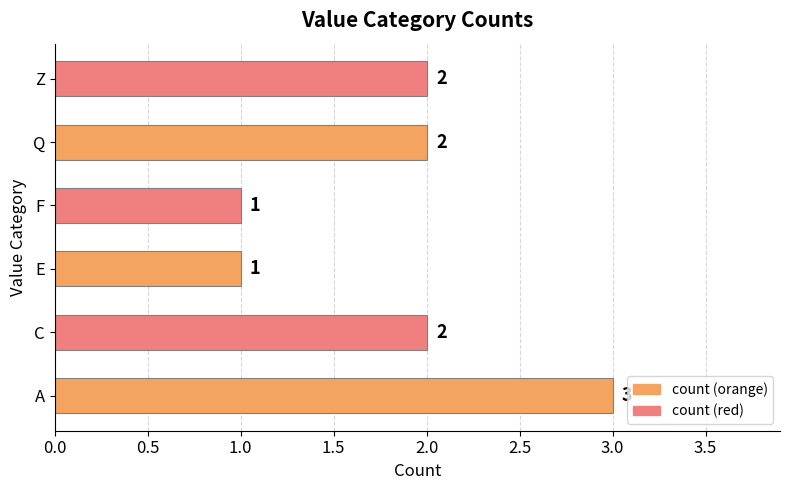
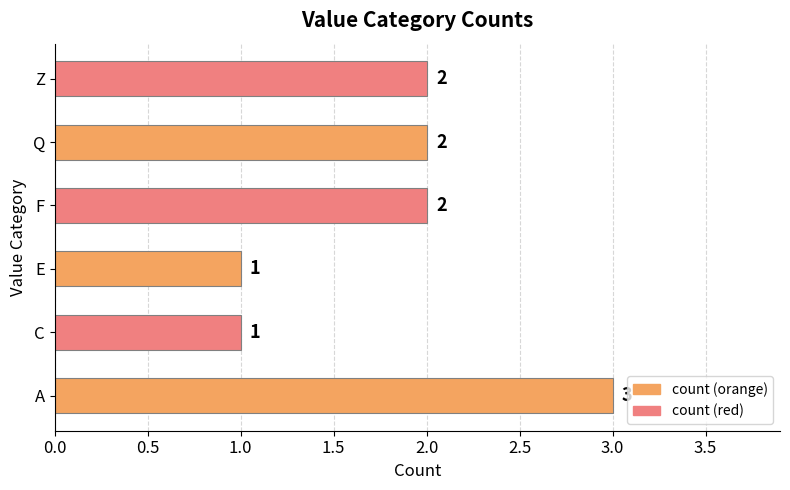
  {
    "Z": 2,
    "Q": 2,
-   "F": 1,
+   "F": 2,
    "E": 1,
-   "C": 2
+   "C": 1
  }
